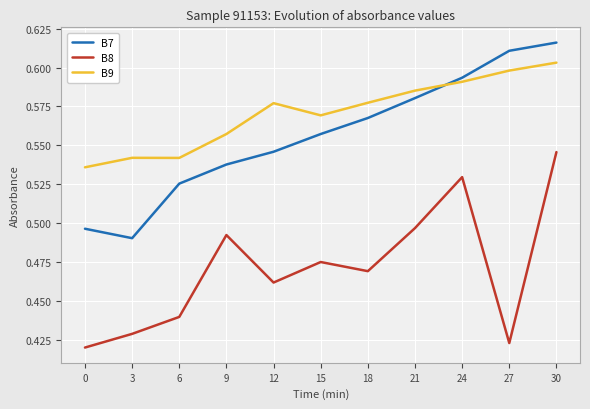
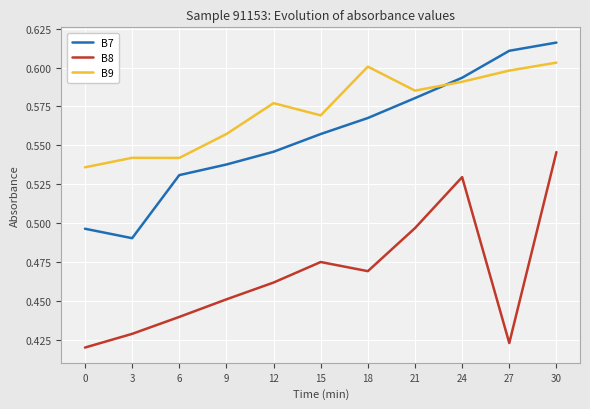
  {
    "B7": {
      "0": 0.496,
      "3": 0.490,
-     "6": 0.525,
+     "6": 0.531,
      "9": 0.538,
      "12": 0.546,
      "15": 0.557,
      "18": 0.568,
      "21": 0.580,
      "24": 0.594,
      "27": 0.611,
      "30": 0.616
    },
    "B8": {
      "0": 0.420,
      "3": 0.429,
      "6": 0.440,
-     "9": 0.492,
+     "9": 0.451,
      "12": 0.462,
      "15": 0.475,
      "18": 0.469,
      "21": 0.497,
      "24": 0.530,
      "27": 0.423,
      "30": 0.546
    },
    "B9": {
      "0": 0.536,
      "3": 0.542,
      "6": 0.542,
      "9": 0.557,
      "12": 0.577,
      "15": 0.569,
-     "18": 0.577,
+     "18": 0.601,
      "21": 0.585,
      "24": 0.591,
      "27": 0.598,
      "30": 0.603
    }
  }
